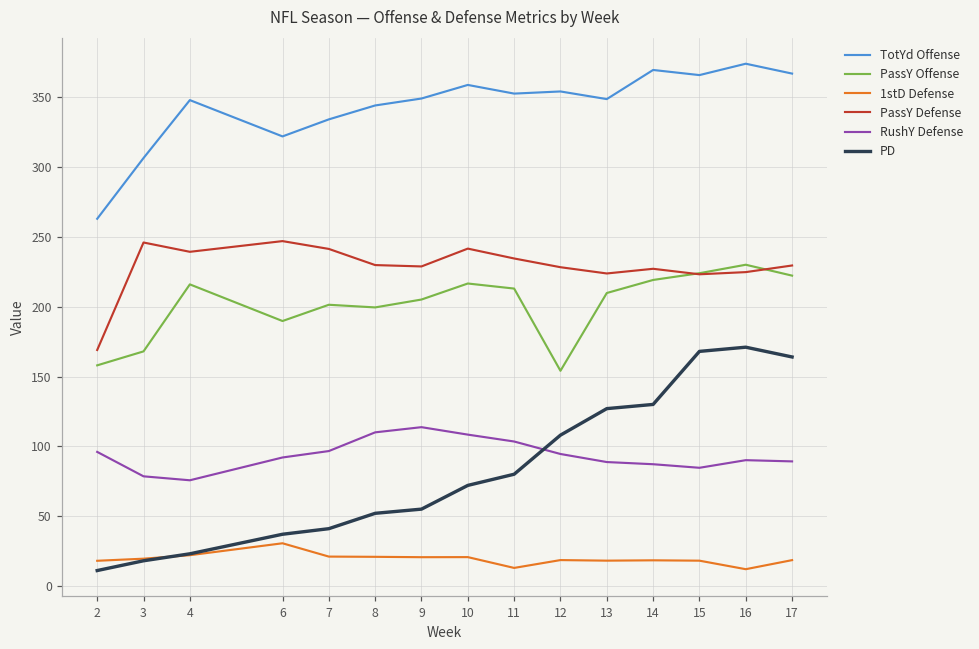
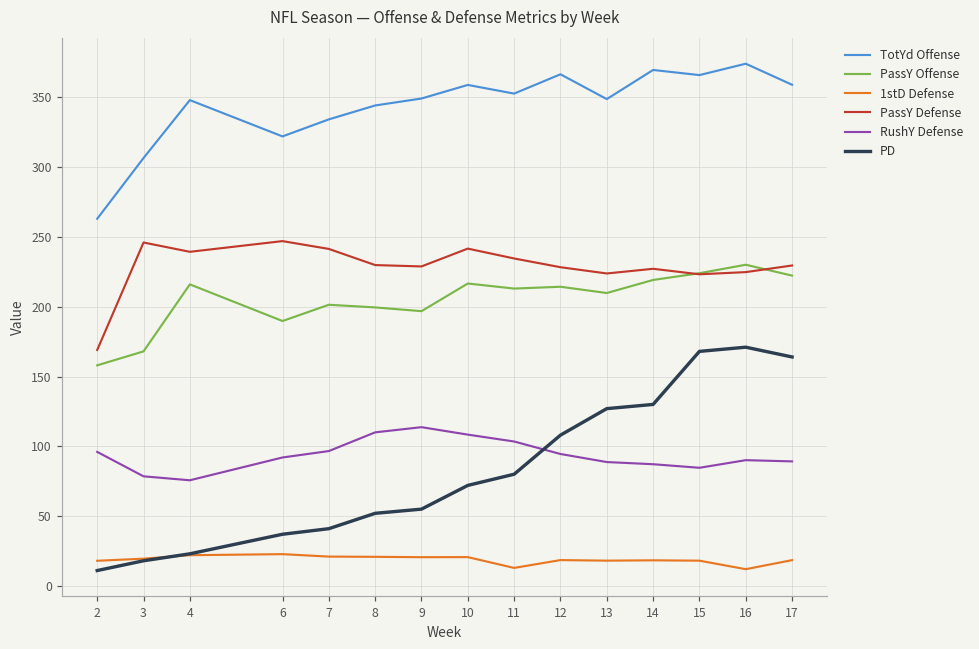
  {
    "TotYd Offense": {
      "2": 263,
      "3": 307,
      "4": 348,
      "6": 322,
      "7": 334,
      "8": 344,
      "9": 349,
      "10": 359,
      "11": 353,
-     "12": 354,
+     "12": 367,
      "13": 349,
      "14": 370,
      "15": 366,
      "16": 374,
-     "17": 367
+     "17": 359
    },
    "PassY Offense": {
      "2": 158,
      "3": 168,
      "4": 216,
      "6": 190,
      "7": 201,
      "8": 200,
-     "9": 205,
+     "9": 197,
      "10": 217,
      "11": 213,
-     "12": 154,
+     "12": 214,
      "13": 210,
      "14": 219,
      "16": 230,
      "17": 222
    },
    "1stD Defense": {
      "2": 18,
-     "6": 31,
+     "6": 23,
      "7": 21,
      "8": 21,
      "9": 21,
      "10": 21,
      "11": 13,
      "12": 19,
      "13": 18,
      "14": 18,
      "15": 18,
      "16": 12,
      "17": 18
    },
    "PassY Defense": {
      "2": 169,
      "3": 246,
      "4": 239,
      "6": 247,
      "7": 241,
      "8": 230,
      "9": 229,
      "10": 242,
      "11": 235,
      "12": 228,
      "13": 224,
      "14": 227,
      "16": 225,
      "17": 230
    },
    "RushY Defense": {
      "2": 96,
      "3": 79,
      "4": 76,
      "6": 92,
      "7": 97,
      "8": 110,
      "9": 114,
      "10": 108,
      "11": 103,
      "12": 95,
      "13": 89,
      "14": 87,
      "15": 85,
      "16": 90,
      "17": 89
    },
    "PD": {
      "2": 11,
      "6": 37,
      "7": 41,
      "8": 52,
      "9": 55,
      "10": 72,
      "11": 80,
      "12": 108,
      "13": 127,
      "14": 130,
      "15": 168,
      "16": 171,
      "17": 164
    }
  }
